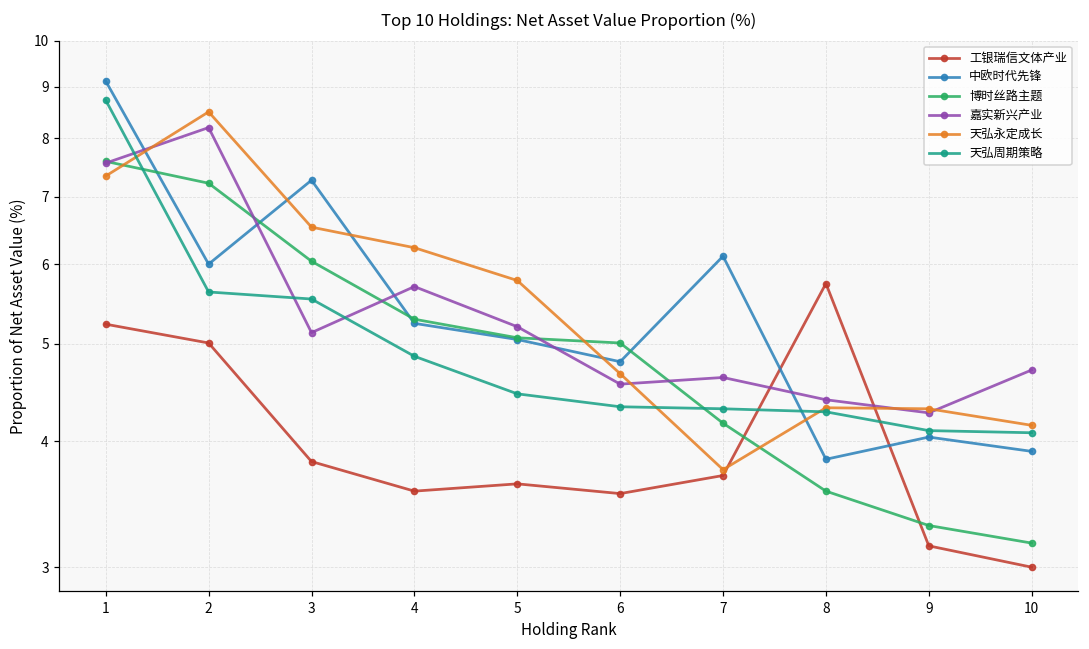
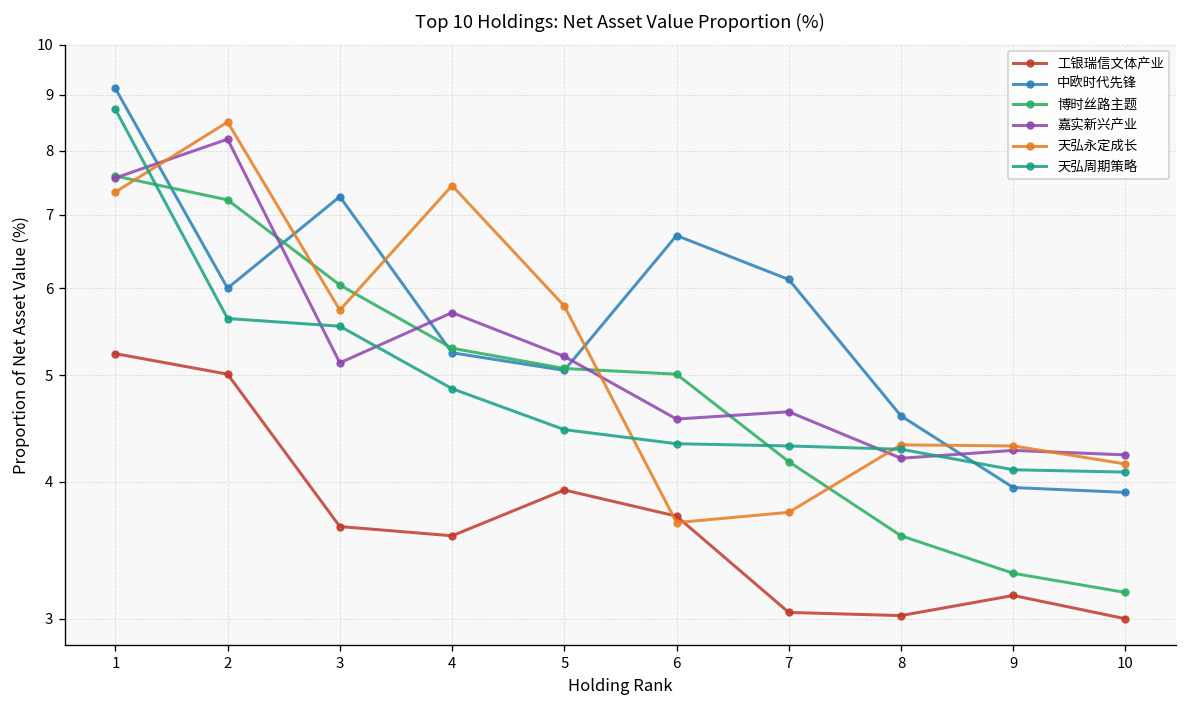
  {
    "工银瑞信文体产业": {
      "1": 5.2,
      "2": 5.0,
-     "3": 3.82,
+     "3": 3.64,
      "4": 3.57,
-     "5": 3.63,
-     "6": 3.55,
-     "7": 3.70,
-     "8": 5.7,
+     "5": 3.93,
+     "6": 3.72,
+     "7": 3.04,
+     "8": 3.02,
      "9": 3.15,
      "10": 3.00
    },
    "中欧时代先锋": {
      "1": 9.1,
      "2": 6.0,
      "3": 7.3,
      "4": 5.2,
-     "6": 4.8,
+     "6": 6.7,
      "7": 6.1,
-     "8": 3.84,
-     "9": 4.0,
+     "8": 4.6,
+     "9": 3.95,
      "10": 3.91
    },
    "嘉实新兴产业": {
      "2": 8.2,
      "3": 5.1,
      "4": 5.7,
      "5": 5.2,
      "6": 4.6,
      "7": 4.6,
-     "8": 4.4,
+     "8": 4.2,
      "9": 4.3,
-     "10": 4.7
+     "10": 4.2
    },
    "天弘永定成长": {
      "1": 7.3,
      "2": 8.5,
-     "3": 6.5,
-     "4": 6.2,
+     "3": 5.7,
+     "4": 7.4,
      "5": 5.8,
-     "6": 4.7,
+     "6": 3.67,
      "7": 3.75,
      "8": 4.3,
      "9": 4.3,
      "10": 4.2
    }
  }
